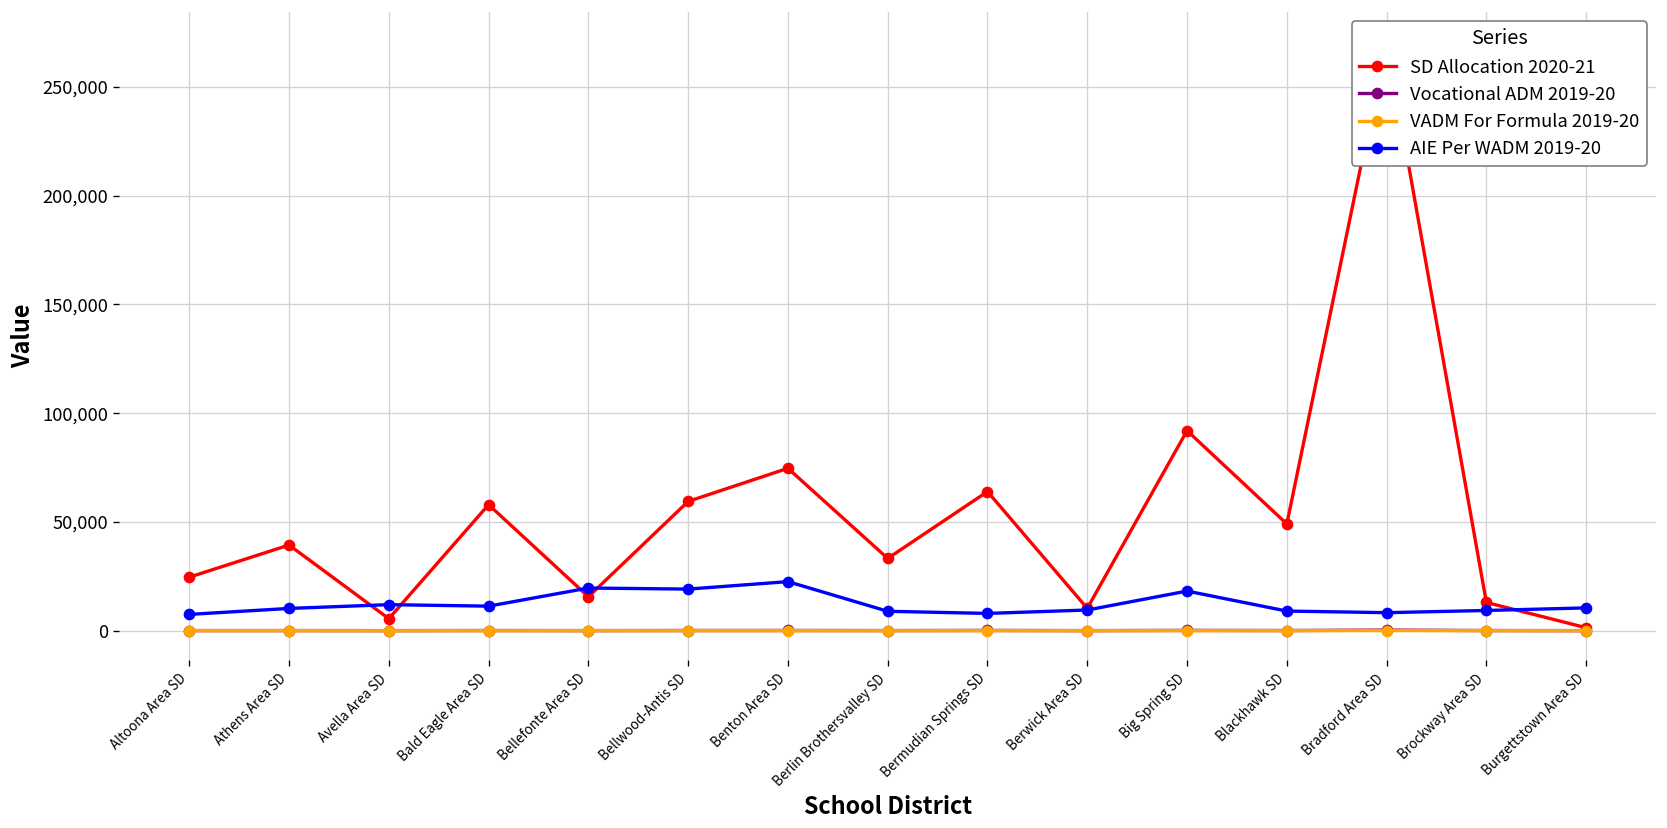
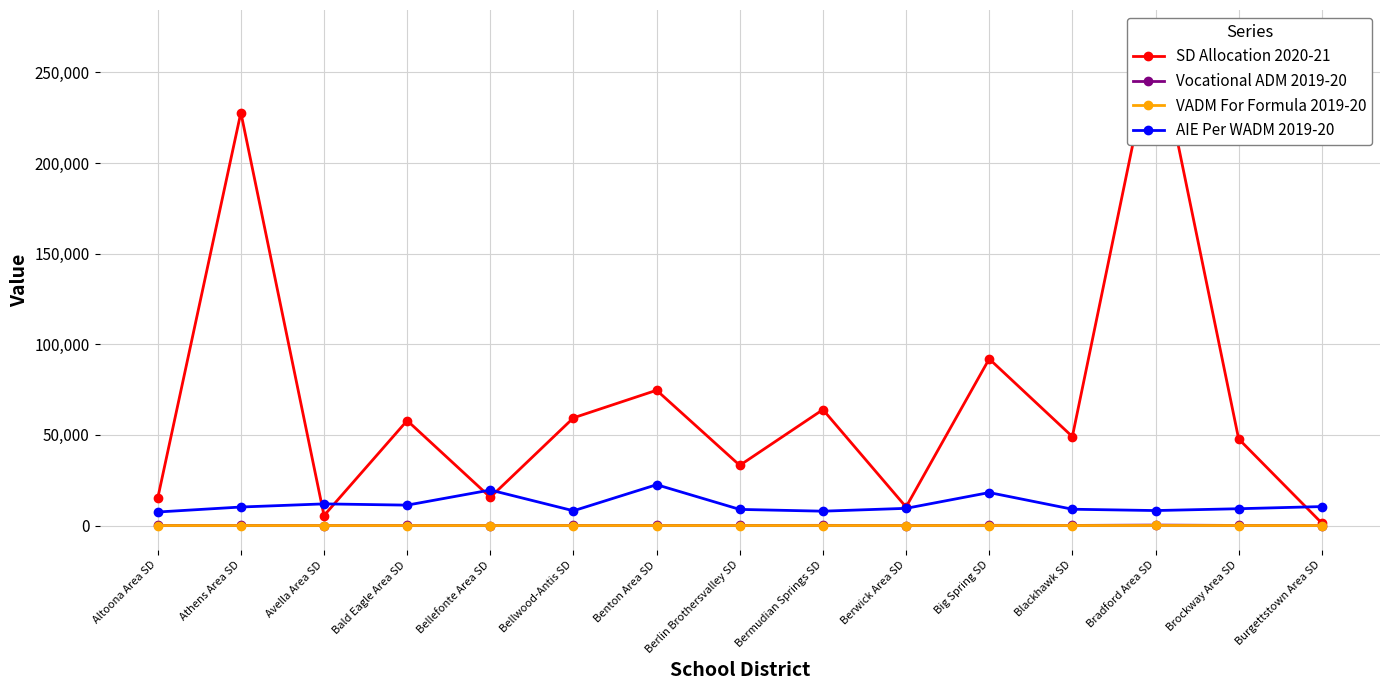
  {
    "SD Allocation 2020-21": {
-     "Altoona Area SD": "25,000",
-     "Athens Area SD": "39,000",
+     "Altoona Area SD": "15,000",
+     "Athens Area SD": "228,000",
      "Avella Area SD": "6,000",
      "Bald Eagle Area SD": "58,000",
      "Bellefonte Area SD": "16,000",
      "Bellwood-Antis SD": "59,000",
      "Benton Area SD": "75,000",
      "Berlin Brothersvalley SD": "33,000",
      "Bermudian Springs SD": "64,000",
      "Big Spring SD": "92,000",
      "Blackhawk SD": "49,000",
-     "Brockway Area SD": "13,000"
+     "Brockway Area SD": "48,000"
    },
    "AIE Per WADM 2019-20": {
      "Altoona Area SD": "7,000",
      "Athens Area SD": "10,000",
      "Avella Area SD": "12,000",
      "Bald Eagle Area SD": "11,000",
      "Bellefonte Area SD": "20,000",
-     "Bellwood-Antis SD": "19,000",
+     "Bellwood-Antis SD": "8,000",
      "Benton Area SD": "23,000",
      "Berlin Brothersvalley SD": "9,000",
      "Bermudian Springs SD": "8,000",
      "Big Spring SD": "18,000",
      "Blackhawk SD": "9,000",
      "Bradford Area SD": "8,000",
      "Brockway Area SD": "9,000",
      "Burgettstown Area SD": "10,000"
    }
  }
